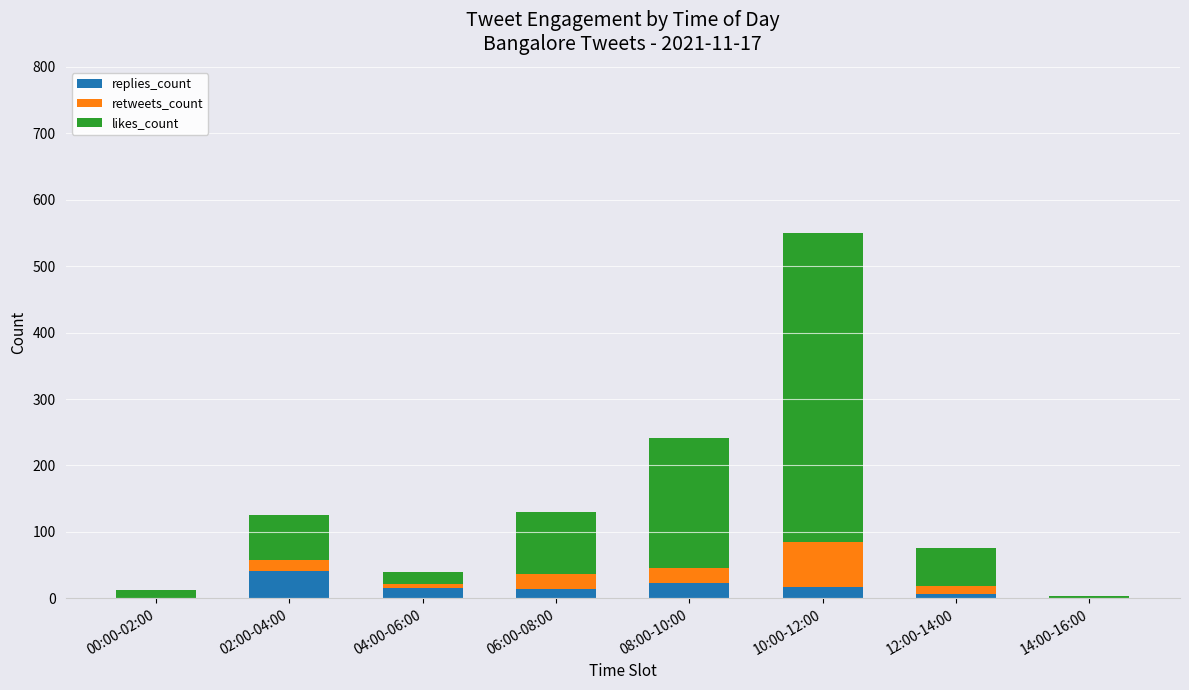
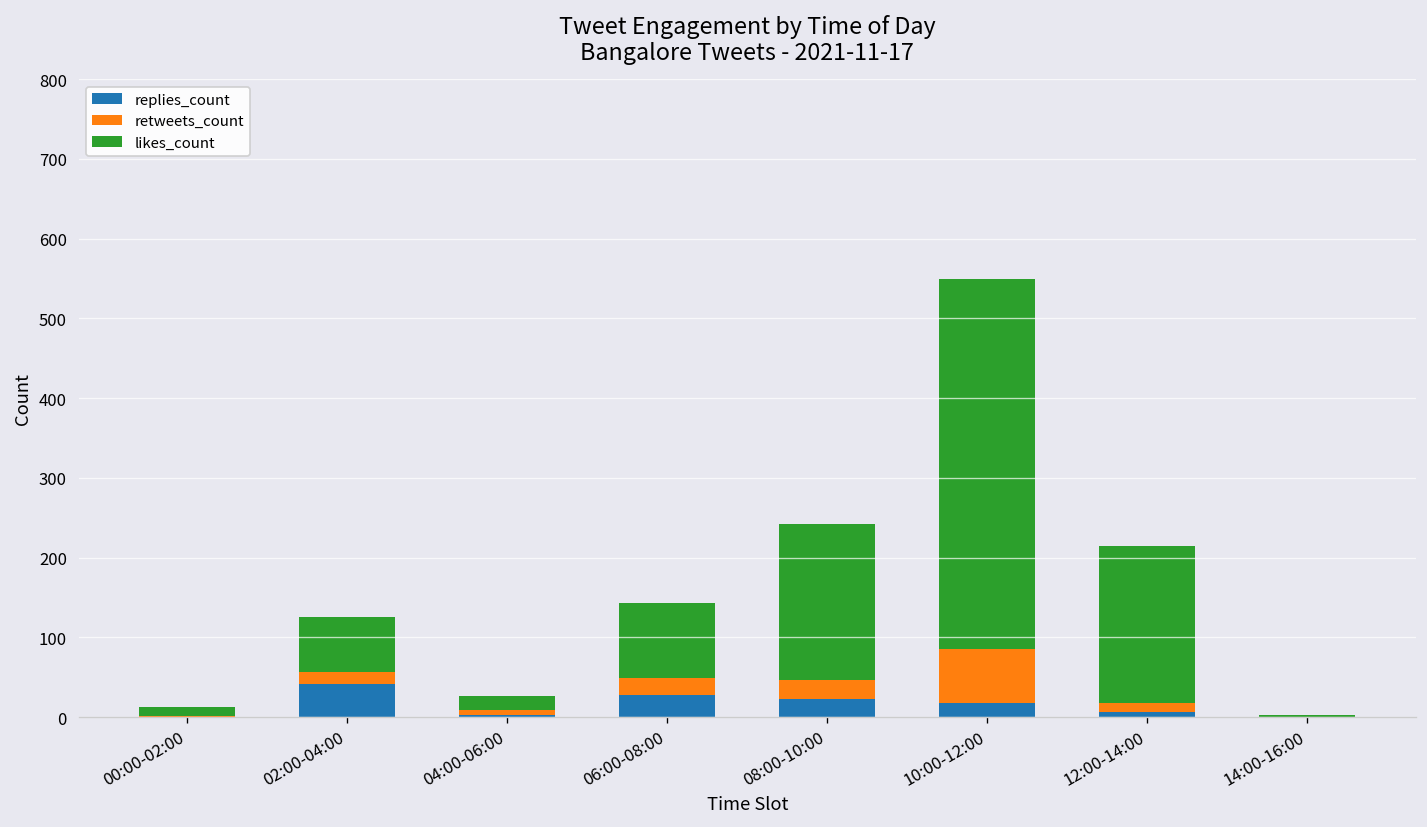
  {
    "replies_count": {
      "00:00-02:00": 0,
      "02:00-04:00": 40,
-     "04:00-06:00": 20,
-     "06:00-08:00": 10,
+     "04:00-06:00": 0,
+     "06:00-08:00": 30,
      "08:00-10:00": 20,
      "10:00-12:00": 20,
      "12:00-14:00": 10,
      "14:00-16:00": 0
    },
    "retweets_count": {
      "02:00-04:00": 20,
      "04:00-06:00": 10,
      "06:00-08:00": 20,
      "08:00-10:00": 20,
      "10:00-12:00": 70,
      "12:00-14:00": 10,
      "14:00-16:00": 0
    },
    "likes_count": {
      "00:00-02:00": 10,
      "02:00-04:00": 70,
      "04:00-06:00": 20,
      "06:00-08:00": 90,
      "08:00-10:00": 200,
      "10:00-12:00": 470,
-     "12:00-14:00": 60
+     "12:00-14:00": 200
    }
  }
